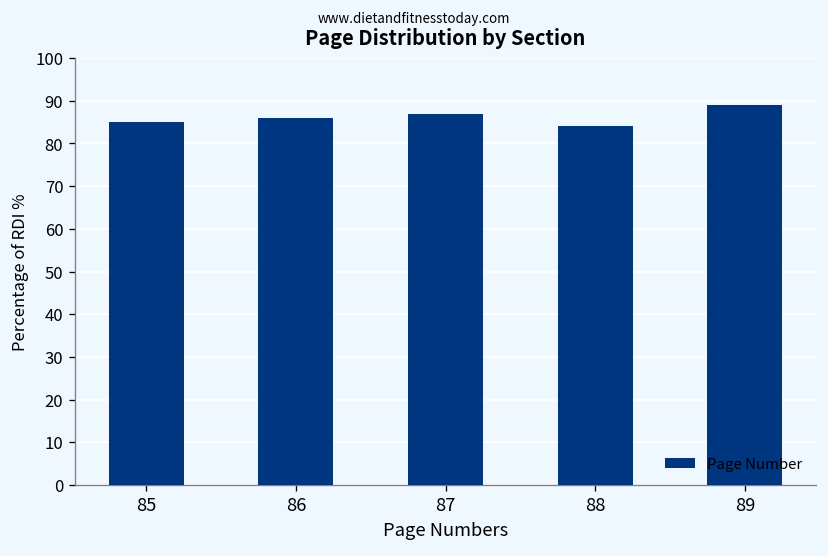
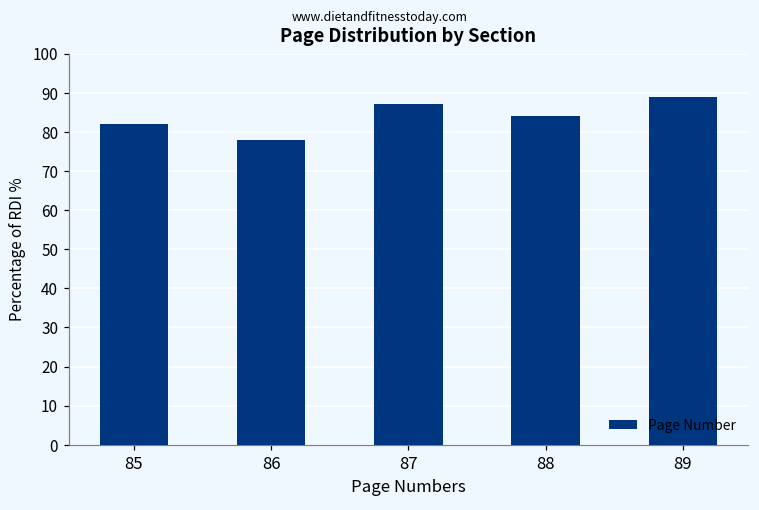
  {
-   "85": 85,
-   "86": 86,
+   "85": 82,
+   "86": 78,
    "87": 87,
    "88": 84,
    "89": 89
  }
